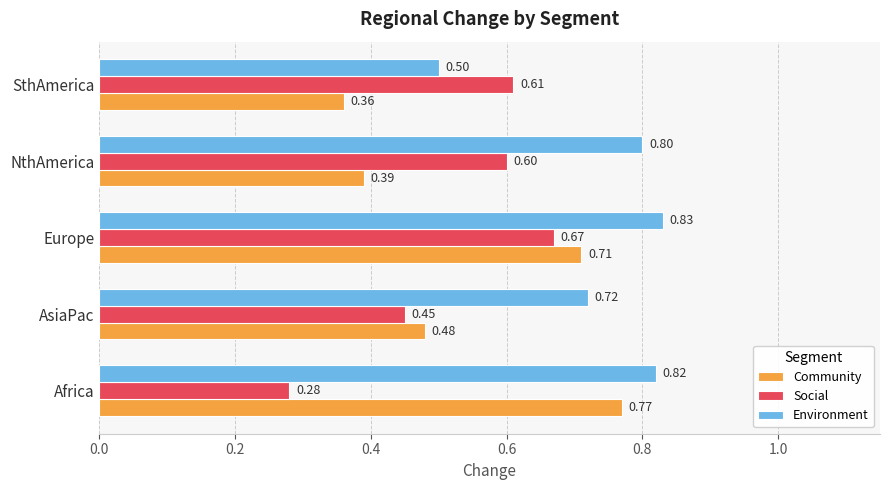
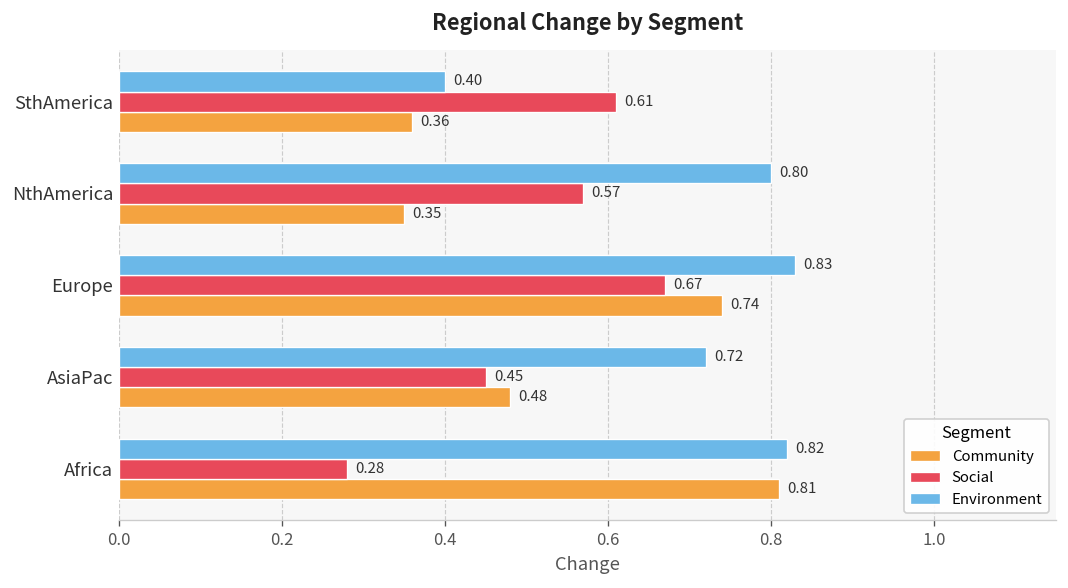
  {
    "Community": {
      "SthAmerica": 0.36,
-     "NthAmerica": 0.39,
-     "Europe": 0.71,
+     "NthAmerica": 0.35,
+     "Europe": 0.74,
      "AsiaPac": 0.48,
-     "Africa": 0.77
+     "Africa": 0.81
    },
    "Social": {
      "SthAmerica": 0.61,
-     "NthAmerica": 0.60,
+     "NthAmerica": 0.57,
      "Europe": 0.67,
      "AsiaPac": 0.45,
      "Africa": 0.28
    },
    "Environment": {
-     "SthAmerica": 0.50,
+     "SthAmerica": 0.40,
      "NthAmerica": 0.80,
      "Europe": 0.83,
      "AsiaPac": 0.72,
      "Africa": 0.82
    }
  }
